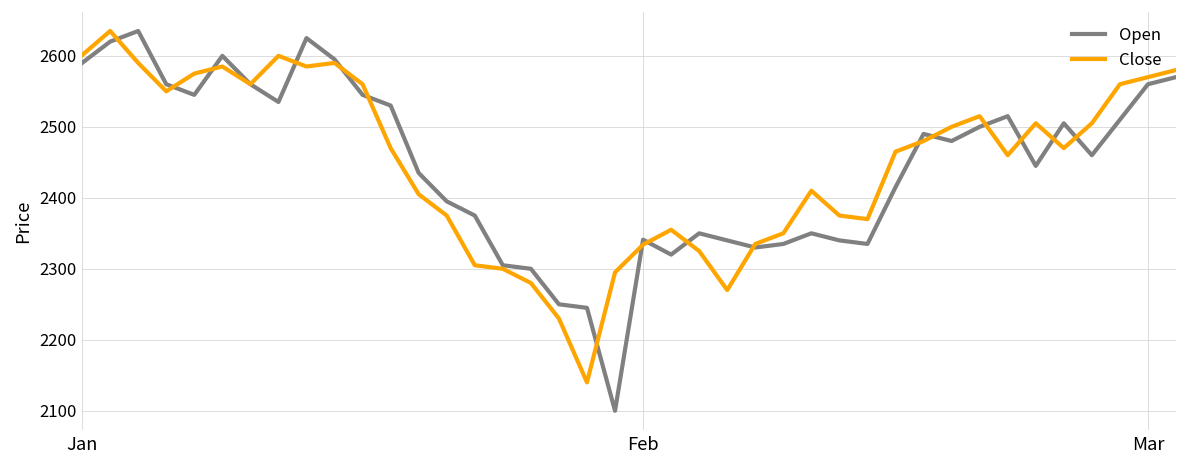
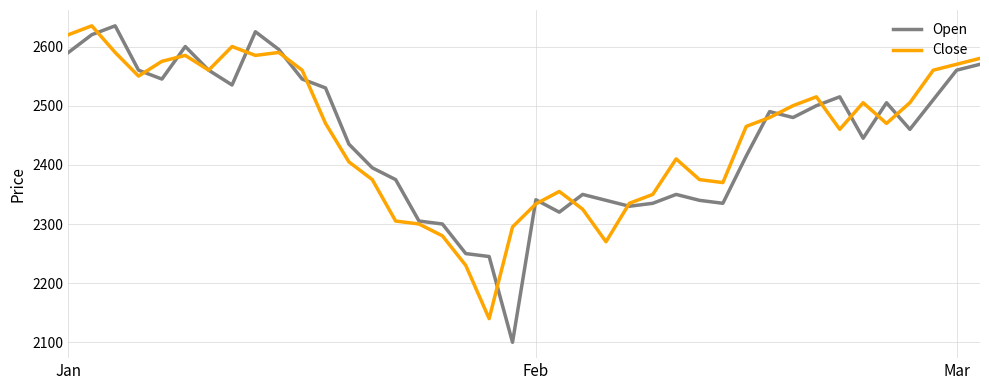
  {
    "Open": {
      "Jan": 2590,
      "Feb": 2340,
      "Mar": 2560
    },
    "Close": {
-     "Jan": 2600,
+     "Jan": 2620,
      "Feb": 2330,
      "Mar": 2570
    }
  }
